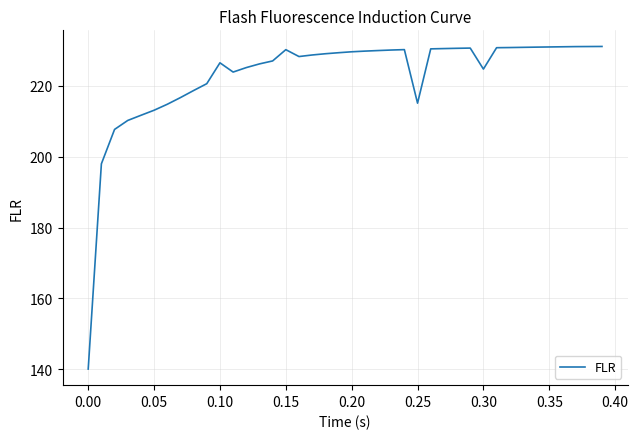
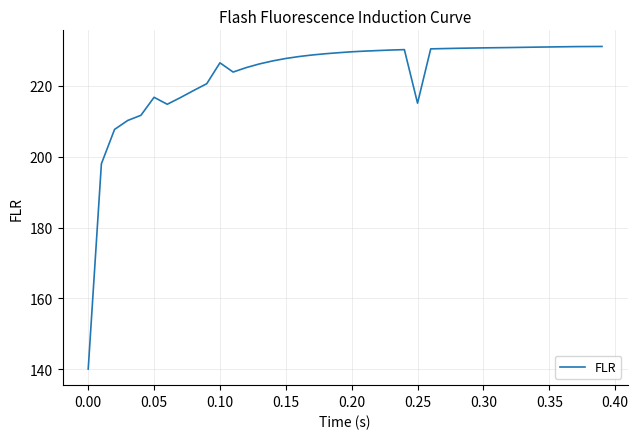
  {
    "0.00": 140,
-   "0.05": 213,
+   "0.05": 217,
    "0.10": 226,
-   "0.15": 230,
+   "0.15": 228,
    "0.20": 230,
    "0.25": 215,
-   "0.30": 225,
+   "0.30": 231,
    "0.35": 231
  }
